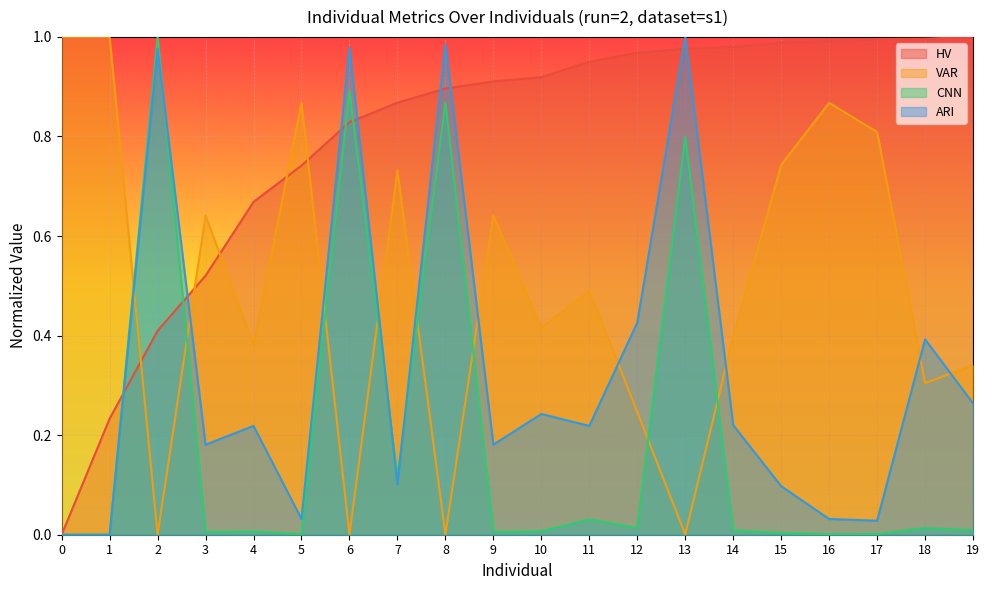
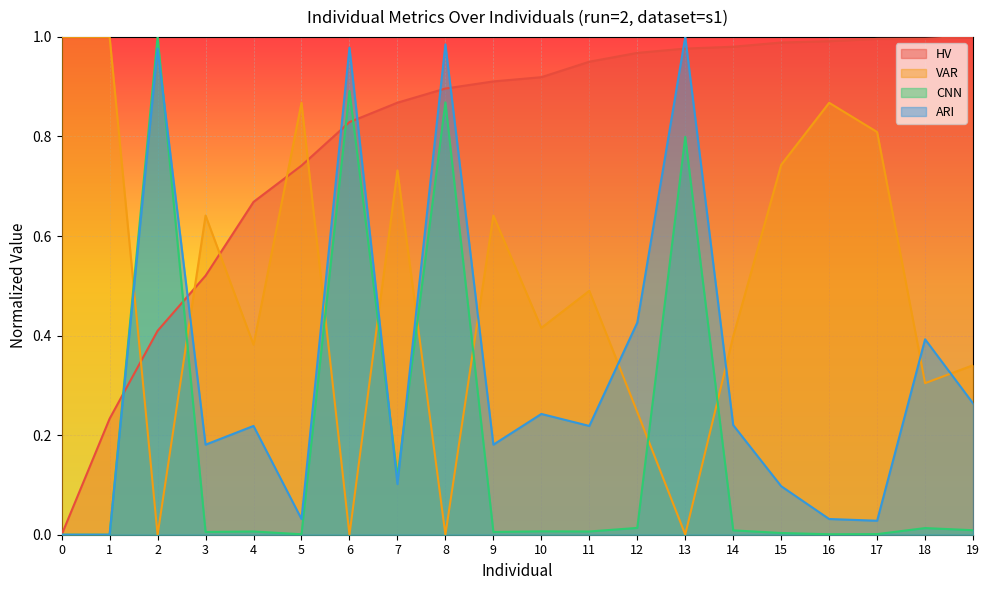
  {
    "HV": {
      "1": 0.23,
      "2": 0.41,
      "3": 0.52,
      "4": 0.67,
      "5": 0.74,
      "6": 0.83,
      "7": 0.87,
      "8": 0.90,
      "9": 0.91,
      "10": 0.92,
      "11": 0.95,
      "12": 0.97,
      "13": 0.98,
      "14": 0.98,
      "15": 0.99,
      "16": 0.99,
      "17": 1.00,
      "18": 1.00,
      "19": 1.00
    },
    "VAR": {
      "0": 1.00,
      "1": 1.00,
      "2": 0.00,
      "3": 0.64,
      "4": 0.38,
      "5": 0.87,
      "6": 0.00,
      "7": 0.73,
      "8": 0.00,
      "9": 0.64,
      "10": 0.42,
      "11": 0.49,
      "12": 0.25,
      "13": 0.00,
      "14": 0.40,
      "15": 0.74,
      "16": 0.87,
      "17": 0.81,
      "18": 0.30,
      "19": 0.34
    },
    "CNN": {
      "2": 1.00,
      "3": 0.01,
      "4": 0.01,
      "5": 0.00,
      "6": 0.89,
      "7": 0.12,
      "8": 0.87,
      "9": 0.01,
      "10": 0.01,
-     "11": 0.03,
+     "11": 0.01,
      "12": 0.01,
      "13": 0.80,
      "14": 0.01,
      "15": 0.00,
      "16": 0.00,
      "17": 0.00,
      "18": 0.01,
      "19": 0.01
    },
    "ARI": {
      "2": 0.98,
      "3": 0.18,
      "4": 0.22,
      "5": 0.03,
      "6": 0.98,
      "7": 0.10,
      "8": 0.99,
      "9": 0.18,
      "10": 0.24,
      "11": 0.22,
      "12": 0.43,
      "13": 1.00,
      "14": 0.22,
      "15": 0.10,
      "16": 0.03,
      "17": 0.03,
      "18": 0.39,
      "19": 0.26
    }
  }
